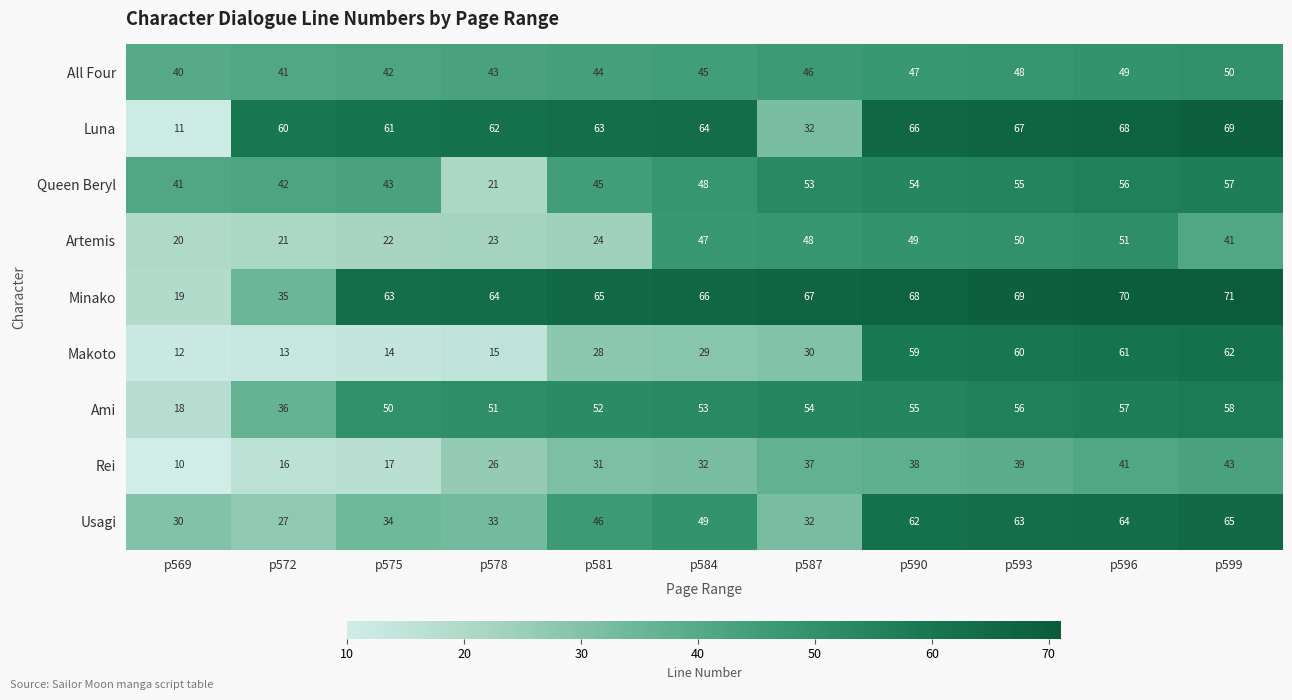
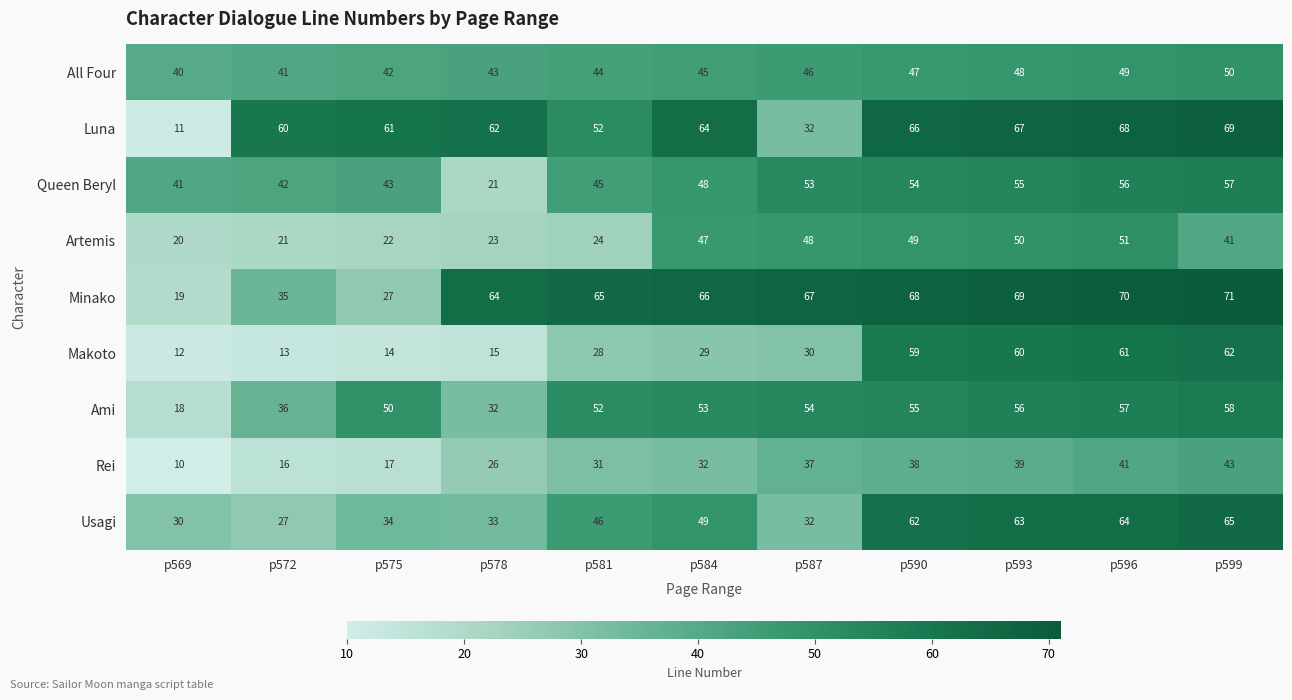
  {
    "All Four": {
      "p569": 40,
      "p572": 41,
      "p575": 42,
      "p578": 43,
      "p581": 44,
      "p584": 45,
      "p587": 46,
      "p590": 47,
      "p593": 48,
      "p596": 49,
      "p599": 50
    },
    "Luna": {
      "p569": 11,
      "p572": 60,
      "p575": 61,
      "p578": 62,
-     "p581": 63,
+     "p581": 52,
      "p584": 64,
      "p587": 32,
      "p590": 66,
      "p593": 67,
      "p596": 68,
      "p599": 69
    },
    "Queen Beryl": {
      "p569": 41,
      "p572": 42,
      "p575": 43,
      "p578": 21,
      "p581": 45,
      "p584": 48,
      "p587": 53,
      "p590": 54,
      "p593": 55,
      "p596": 56,
      "p599": 57
    },
    "Artemis": {
      "p569": 20,
      "p572": 21,
      "p575": 22,
      "p578": 23,
      "p581": 24,
      "p584": 47,
      "p587": 48,
      "p590": 49,
      "p593": 50,
      "p596": 51,
      "p599": 41
    },
    "Minako": {
      "p569": 19,
      "p572": 35,
-     "p575": 63,
+     "p575": 27,
      "p578": 64,
      "p581": 65,
      "p584": 66,
      "p587": 67,
      "p590": 68,
      "p593": 69,
      "p596": 70,
      "p599": 71
    },
    "Makoto": {
      "p569": 12,
      "p572": 13,
      "p575": 14,
      "p578": 15,
      "p581": 28,
      "p584": 29,
      "p587": 30,
      "p590": 59,
      "p593": 60,
      "p596": 61,
      "p599": 62
    },
    "Ami": {
      "p569": 18,
      "p572": 36,
      "p575": 50,
-     "p578": 51,
+     "p578": 32,
      "p581": 52,
      "p584": 53,
      "p587": 54,
      "p590": 55,
      "p593": 56,
      "p596": 57,
      "p599": 58
    },
    "Rei": {
      "p569": 10,
      "p572": 16,
      "p575": 17,
      "p578": 26,
      "p581": 31,
      "p584": 32,
      "p587": 37,
      "p590": 38,
      "p593": 39,
      "p596": 41,
      "p599": 43
    },
    "Usagi": {
      "p569": 30,
      "p572": 27,
      "p575": 34,
      "p578": 33,
      "p581": 46,
      "p584": 49,
      "p587": 32,
      "p590": 62,
      "p593": 63,
      "p596": 64,
      "p599": 65
    }
  }
